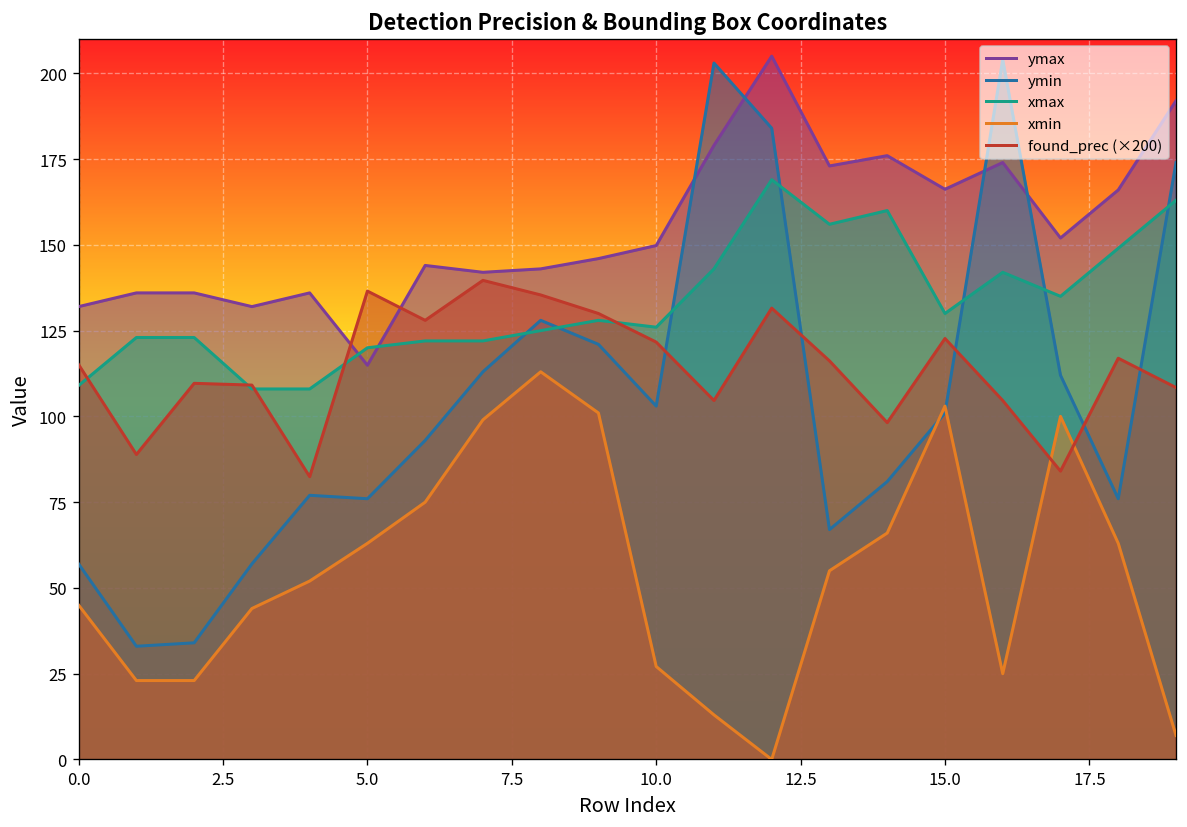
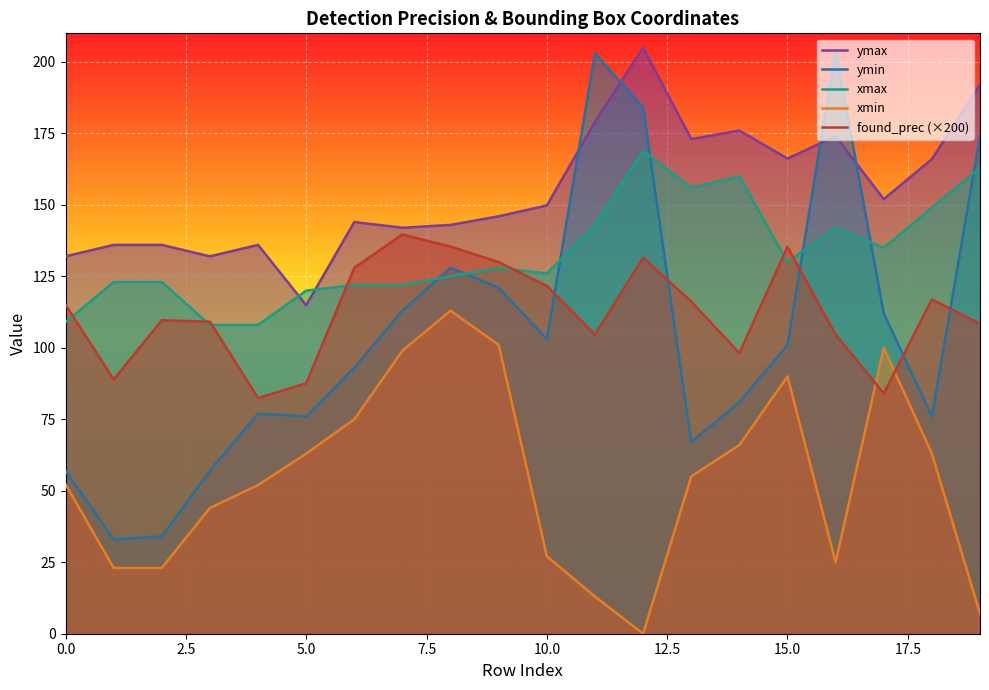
  {
    "ymax": {
      "0.0": 132,
      "5.0": 115,
      "10.0": 150,
      "15.0": 166
    },
    "xmin": {
-     "0.0": 45,
+     "0.0": 52,
      "5.0": 63,
      "10.0": 27,
-     "15.0": 103
+     "15.0": 90
    },
    "found_prec (×200)": {
      "0.0": 115,
-     "5.0": 137,
+     "5.0": 88,
      "10.0": 122,
-     "15.0": 123
+     "15.0": 135
    }
  }
